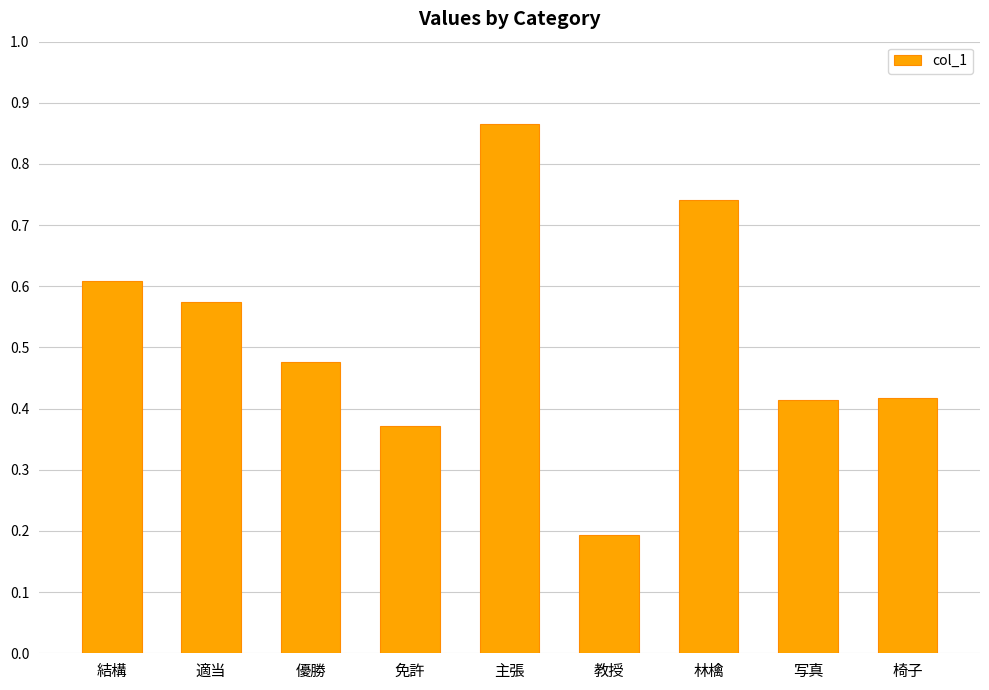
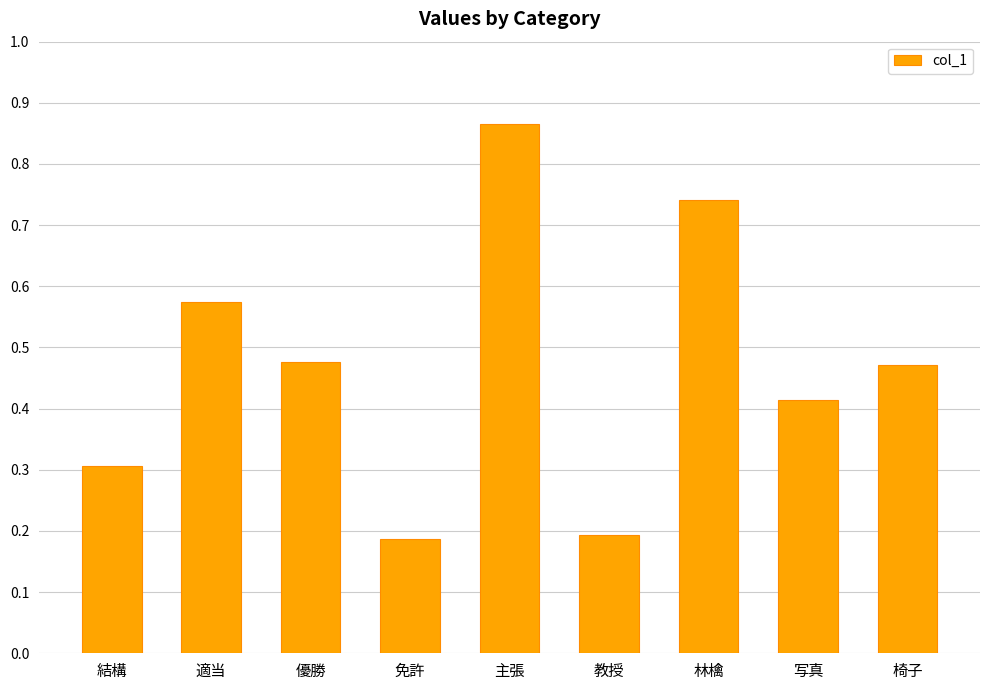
  {
-   "結構": 0.61,
+   "結構": 0.31,
    "適当": 0.58,
    "優勝": 0.48,
-   "免許": 0.37,
+   "免許": 0.19,
    "主張": 0.87,
    "教授": 0.19,
    "林檎": 0.74,
    "写真": 0.41,
-   "椅子": 0.42
+   "椅子": 0.47
  }
